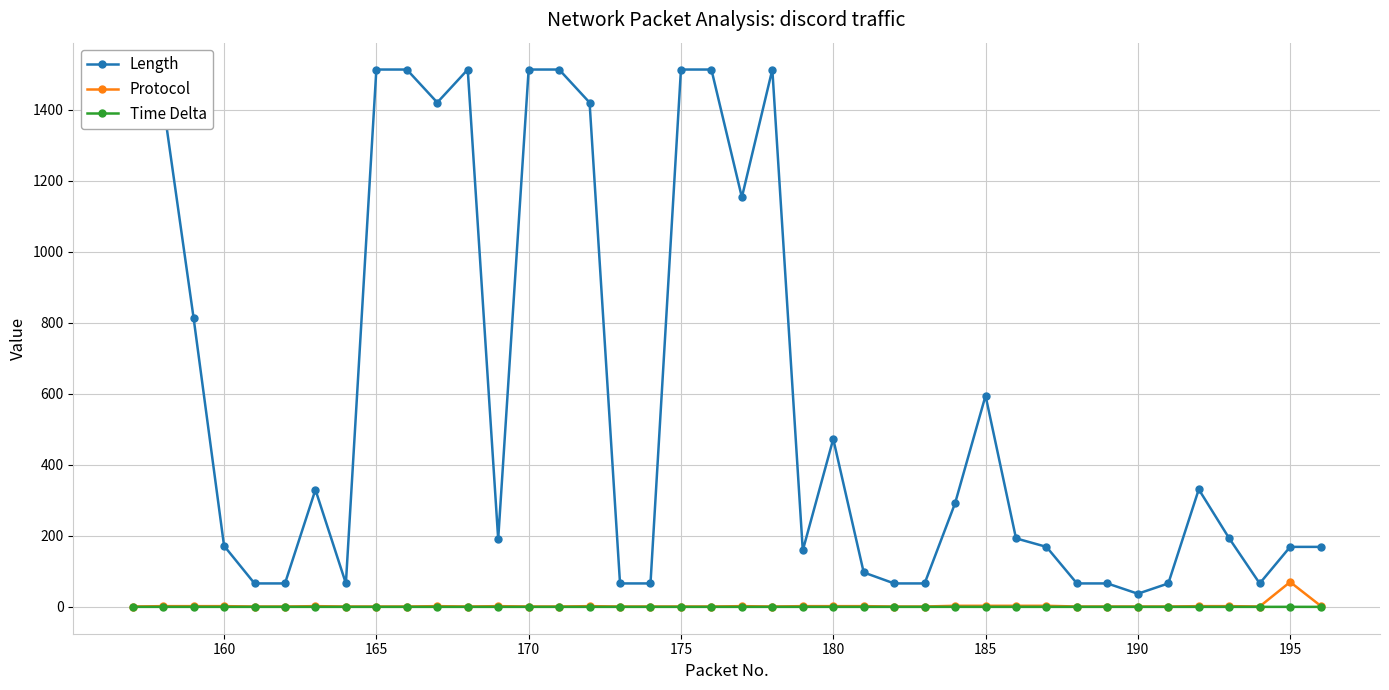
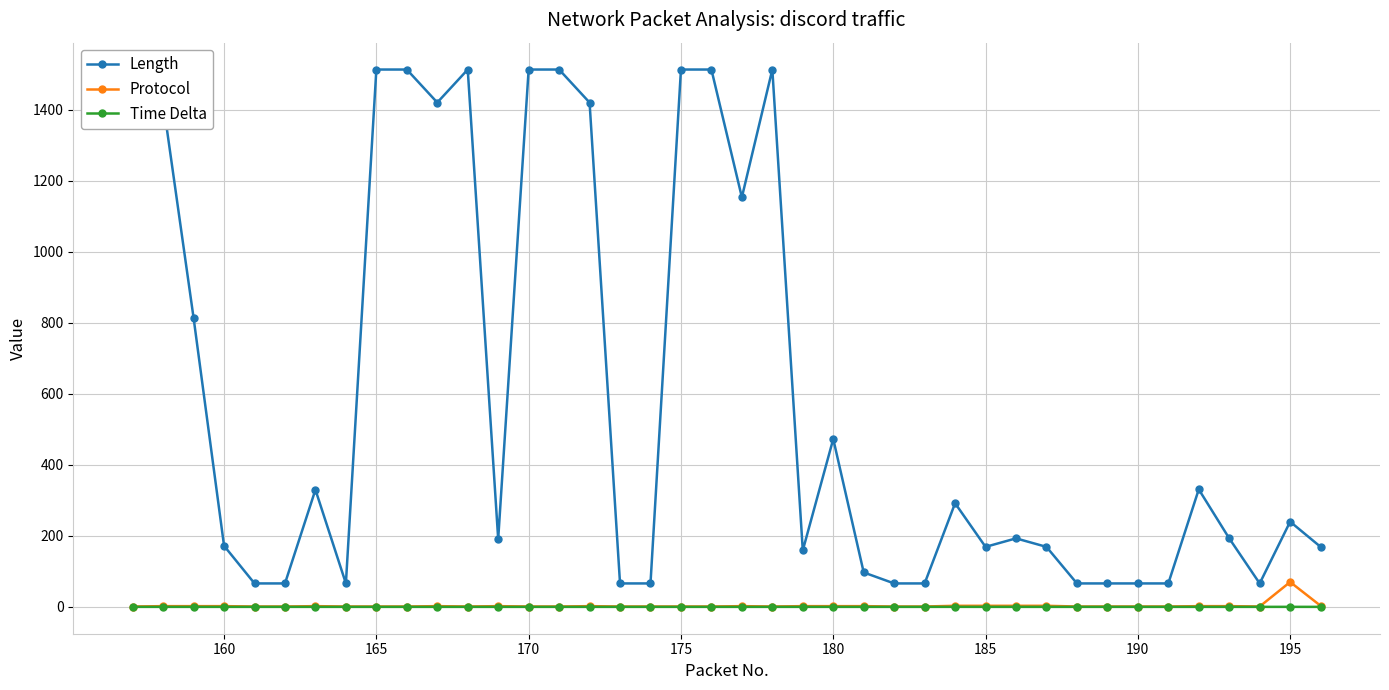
  {
    "Length": {
      "160": 170,
      "165": 1510,
      "170": 1510,
      "175": 1510,
      "180": 470,
-     "185": 600,
-     "190": 40,
-     "195": 170
+     "185": 170,
+     "190": 70,
+     "195": 240
    },
    "Protocol": {
      "195": 70
    },
    "Time Delta": {
      "195": 0
    }
  }
